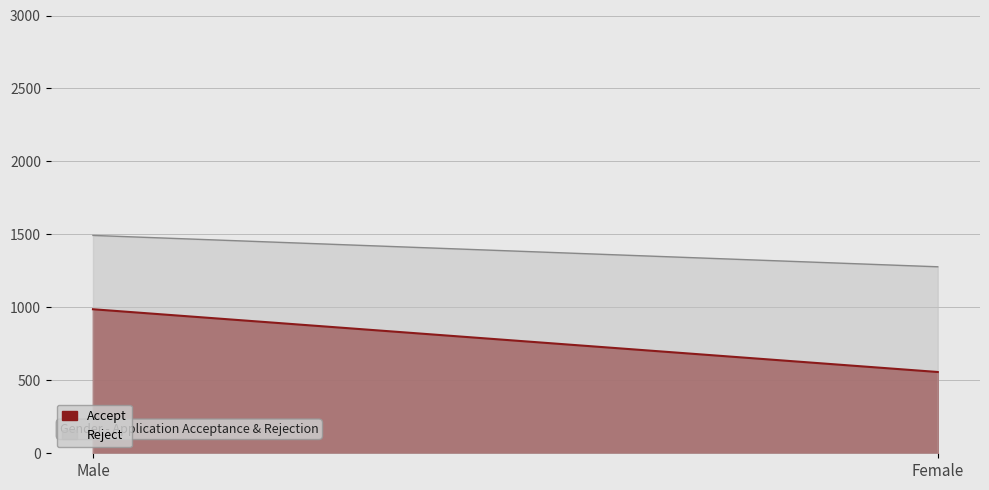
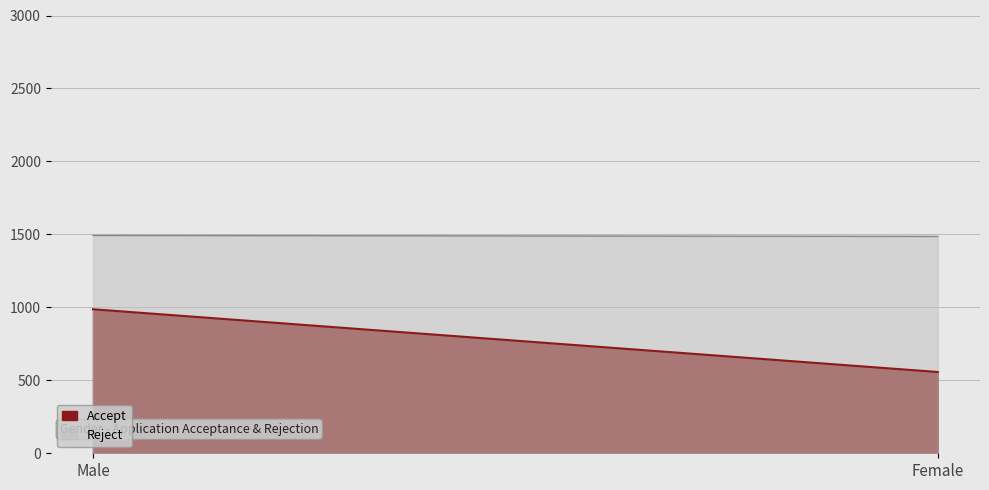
  {
    "Accept": {
      "Male": 990,
      "Female": 560
    },
    "Reject": {
      "Male": 1490,
-     "Female": 1280
+     "Female": 1490
    }
  }
